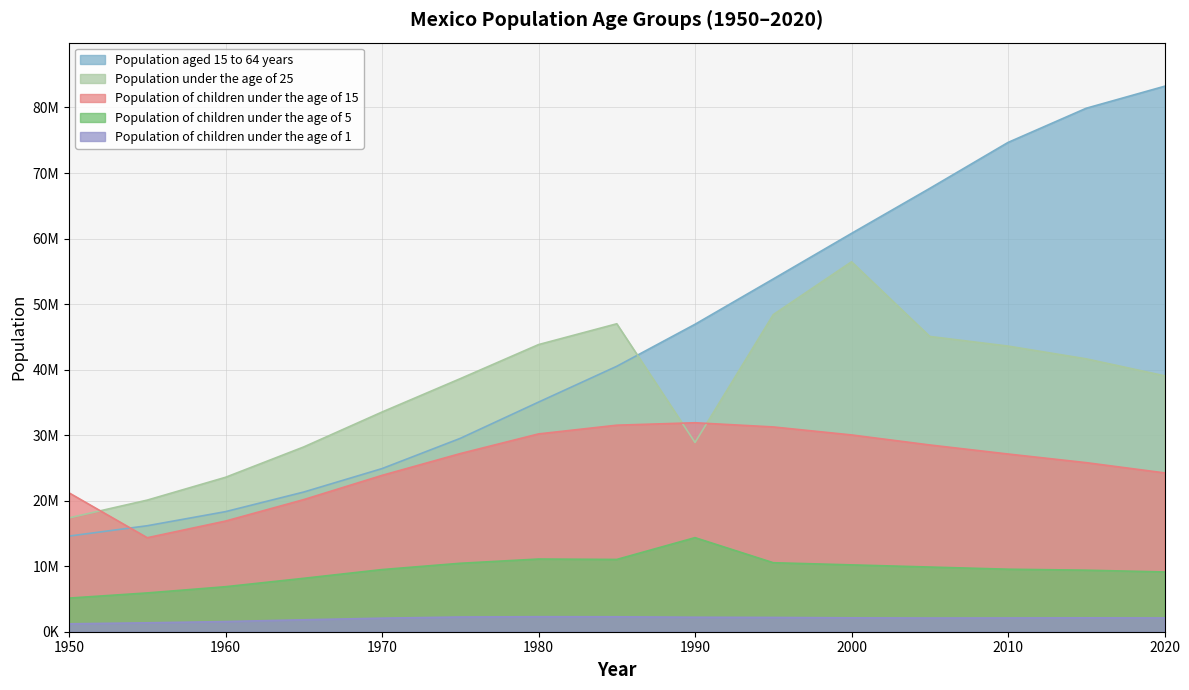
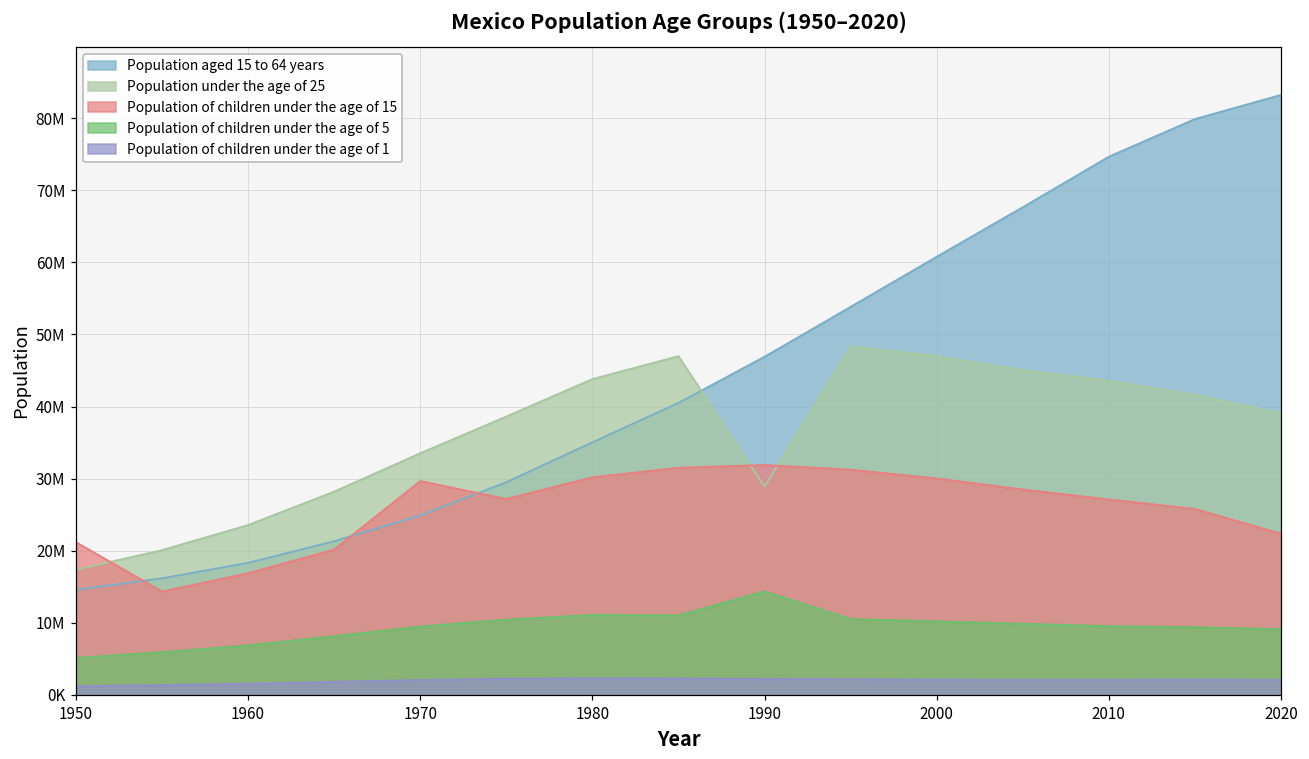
  {
    "Population under the age of 25": {
      "1950": 17000000,
      "1960": 24000000,
      "1970": 34000000,
      "1980": 44000000,
      "1990": 29000000,
-     "2000": 56000000,
+     "2000": 47000000,
      "2010": 44000000,
      "2020": 39000000
    },
    "Population of children under the age of 15": {
      "1950": 21000000,
      "1960": 17000000,
-     "1970": 24000000,
+     "1970": 30000000,
      "1980": 30000000,
      "1990": 32000000,
      "2000": 30000000,
      "2010": 27000000,
-     "2020": 24000000
+     "2020": 22000000
    },
    "Population of children under the age of 5": {
      "1950": 5000000,
      "1960": 7000000,
      "1970": 9000000,
      "1980": 11000000,
      "1990": 14000000,
      "2000": 10000000,
      "2010": 10000000,
      "2020": 9000000
    }
  }
